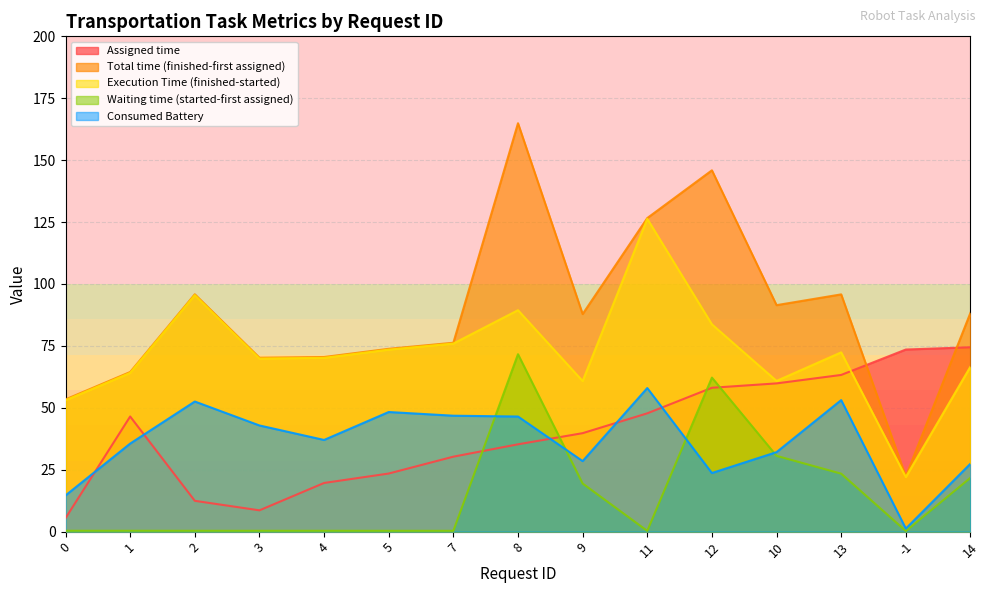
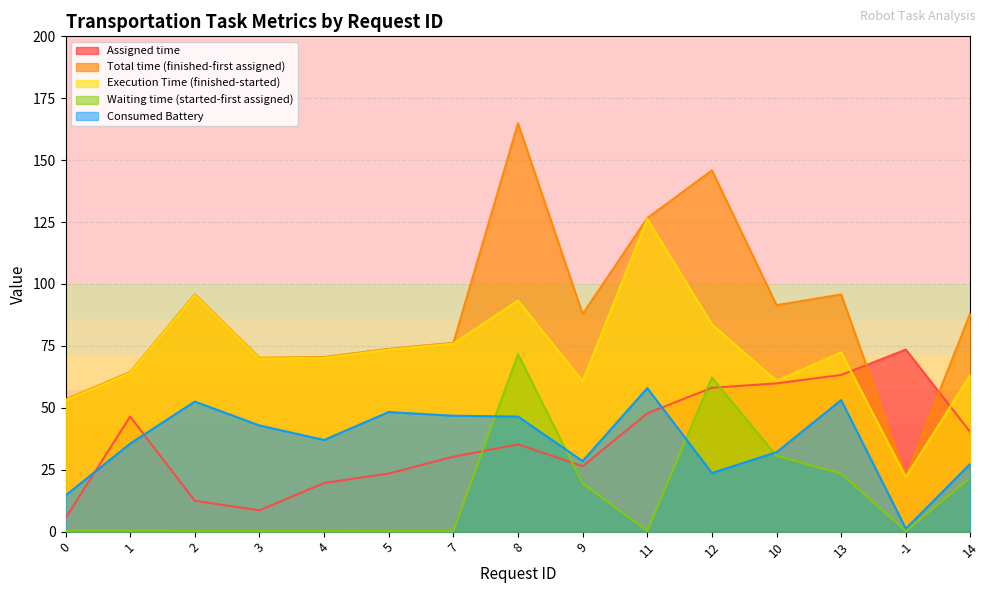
  {
    "Assigned time": {
      "0": 5,
      "1": 46,
      "2": 12,
      "3": 9,
      "4": 20,
      "5": 23,
      "7": 30,
      "8": 35,
-     "9": 40,
+     "9": 26,
      "11": 48,
      "12": 58,
      "13": 63,
      "-1": 74,
-     "14": 74
+     "14": 40
    },
    "Total time (finished-first assigned)": {
      "8": 165,
      "9": 88,
      "12": 146,
      "10": 91,
      "13": 96,
      "14": 88
    },
    "Execution Time (finished-started)": {
-     "8": 89,
+     "8": 93,
      "9": 61,
      "12": 84,
      "13": 72,
-     "14": 67
+     "14": 63
    },
    "Waiting time (started-first assigned)": {
      "0": 0,
      "1": 0,
      "2": 0,
      "3": 0,
      "4": 0,
      "5": 0,
      "7": 0,
      "8": 72,
      "9": 19,
      "11": 0,
      "12": 62,
      "10": 31,
      "13": 23,
      "14": 22
    },
    "Consumed Battery": {
      "0": 15,
      "1": 36,
      "2": 53,
      "3": 43,
      "4": 37,
      "5": 48,
      "7": 47,
      "8": 46,
      "9": 28,
      "11": 58,
      "12": 24,
      "10": 32,
      "13": 53,
      "14": 27
    }
  }
